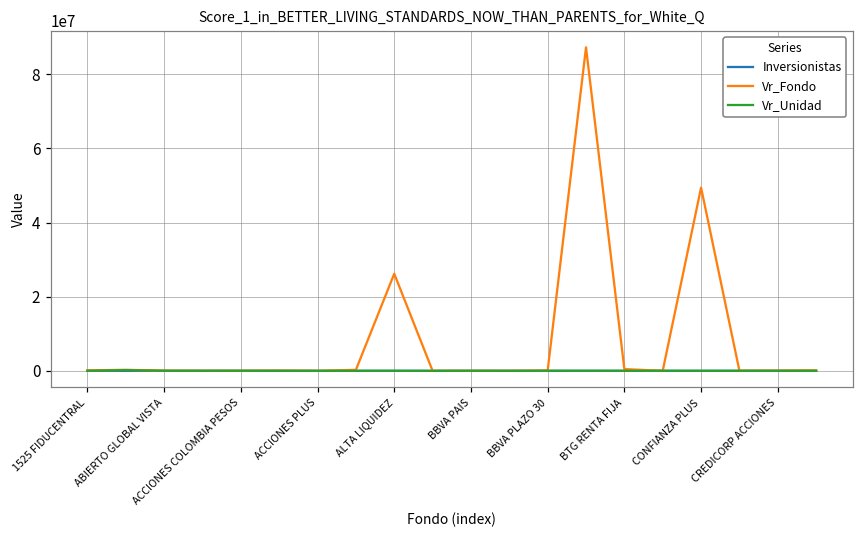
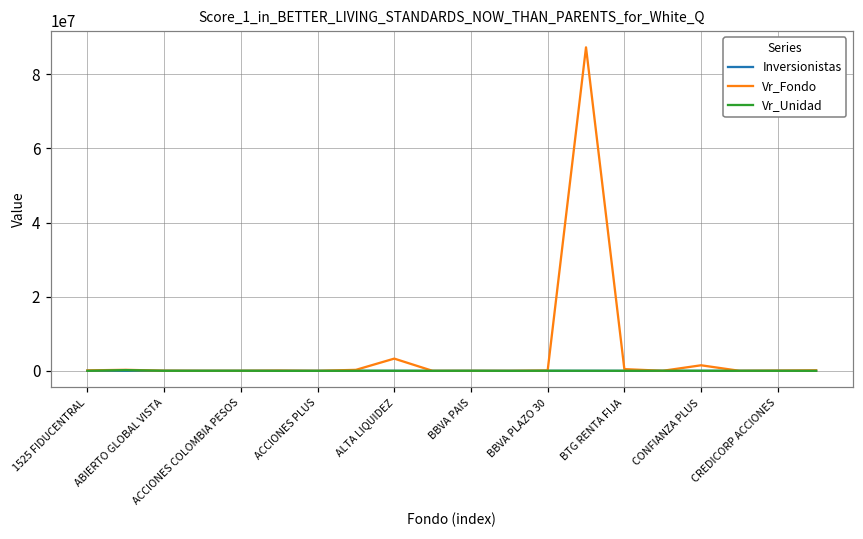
  {
    "Vr_Fondo": {
-     "ALTA LIQUIDEZ": 26000000,
-     "CONFIANZA PLUS": 49000000
+     "ALTA LIQUIDEZ": 3000000,
+     "CONFIANZA PLUS": 2000000
    }
  }
